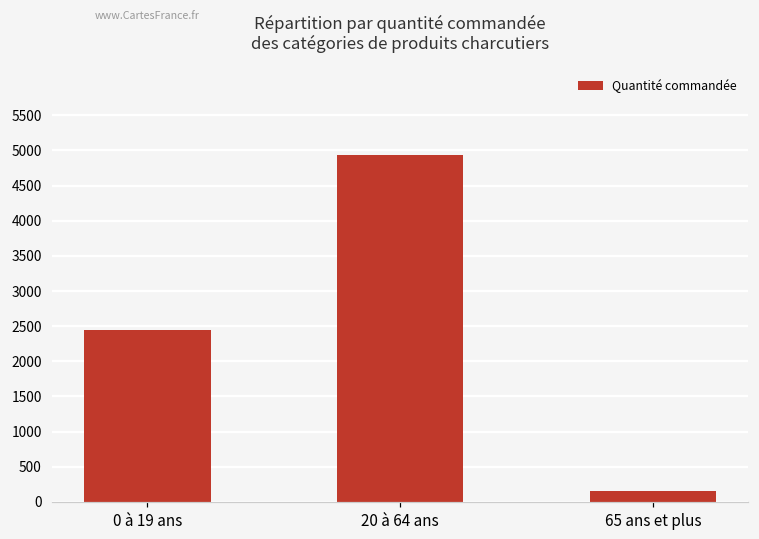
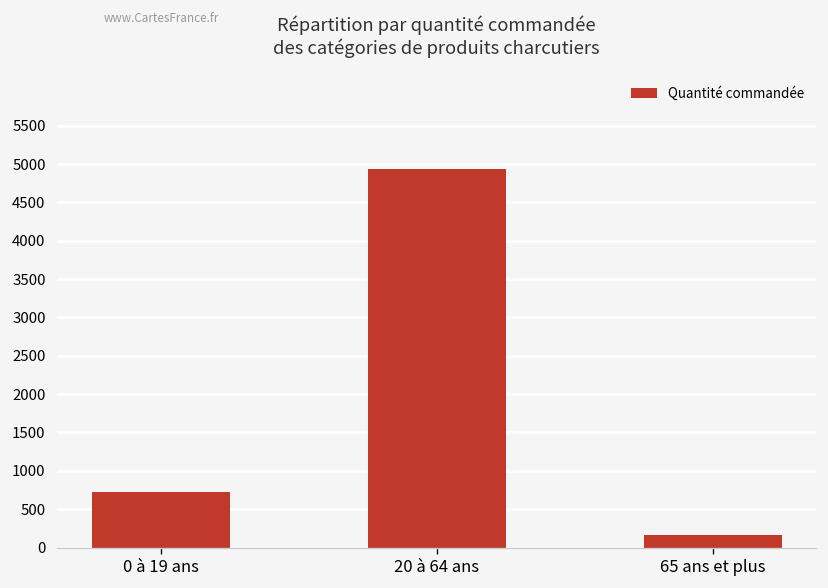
  {
-   "0 à 19 ans": 2400,
+   "0 à 19 ans": 700,
    "20 à 64 ans": 4900,
    "65 ans et plus": 200
  }
